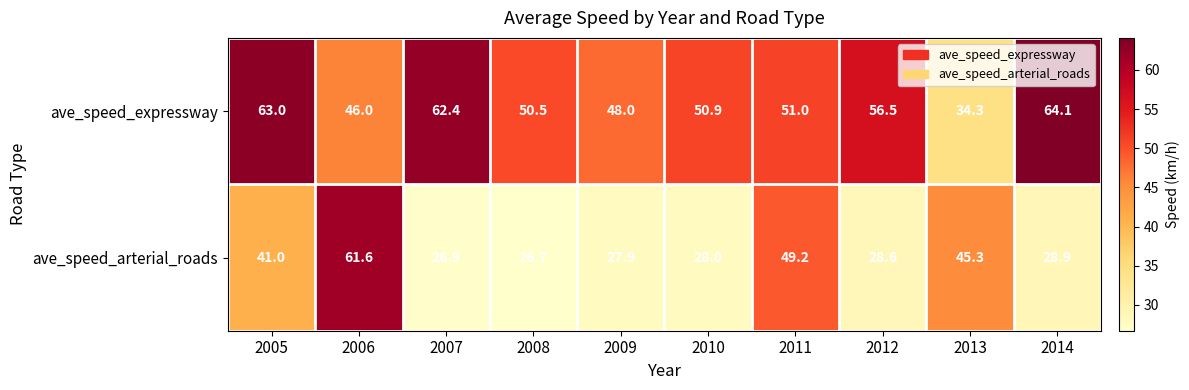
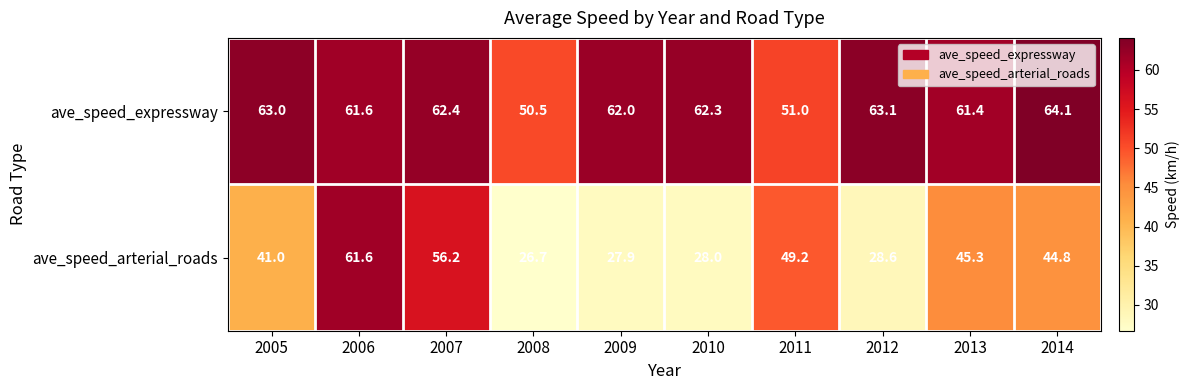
  {
    "ave_speed_expressway": {
      "2005": 63.0,
-     "2006": 46.0,
+     "2006": 61.6,
      "2007": 62.4,
      "2008": 50.5,
-     "2009": 48.0,
-     "2010": 50.9,
+     "2009": 62.0,
+     "2010": 62.3,
      "2011": 51.0,
-     "2012": 56.5,
-     "2013": 34.3,
+     "2012": 63.1,
+     "2013": 61.4,
      "2014": 64.1
    },
    "ave_speed_arterial_roads": {
      "2005": 41.0,
      "2006": 61.6,
-     "2007": 26.9,
+     "2007": 56.2,
      "2008": 26.7,
      "2009": 27.9,
      "2010": 28.0,
      "2011": 49.2,
      "2012": 28.6,
      "2013": 45.3,
-     "2014": 28.9
+     "2014": 44.8
    }
  }
